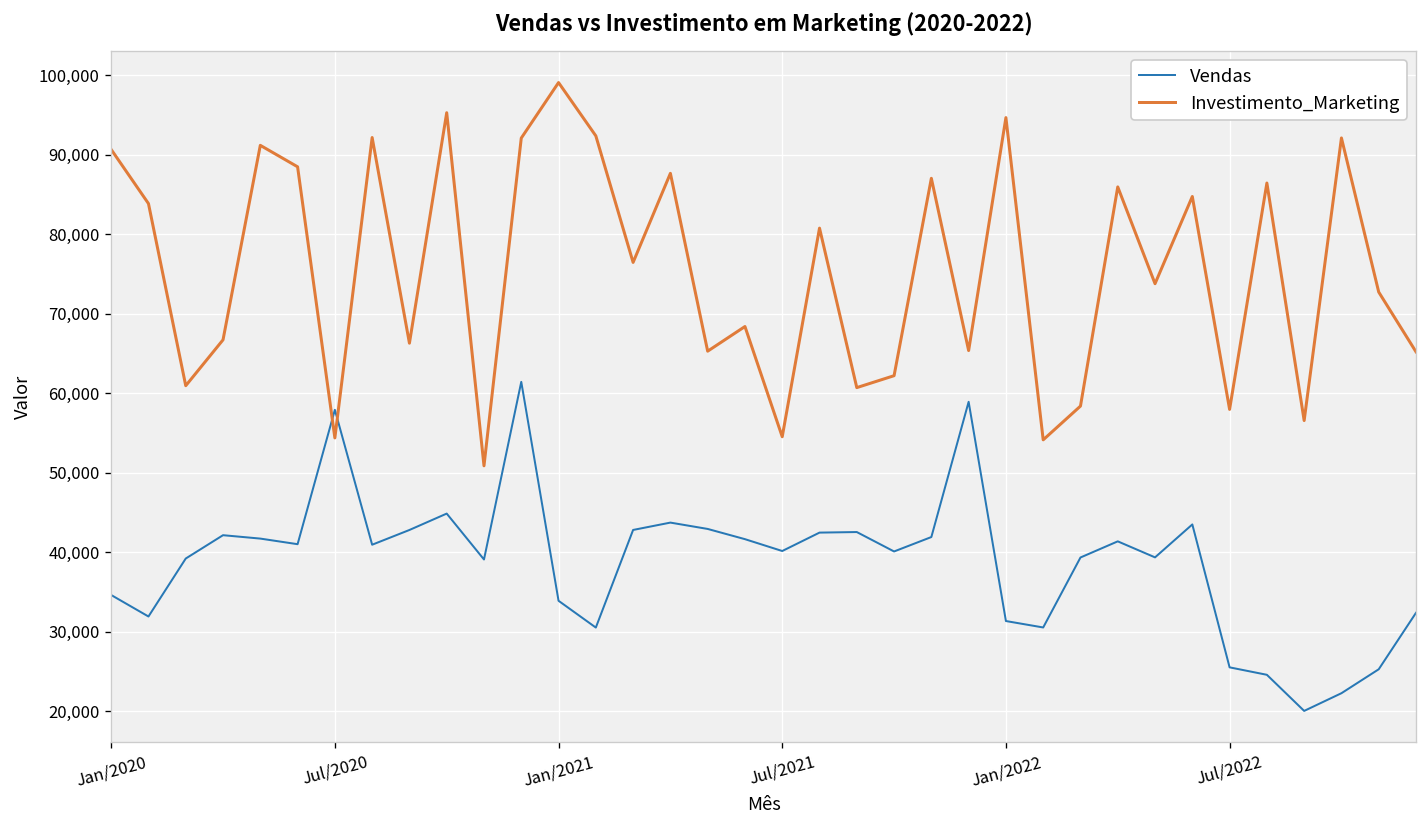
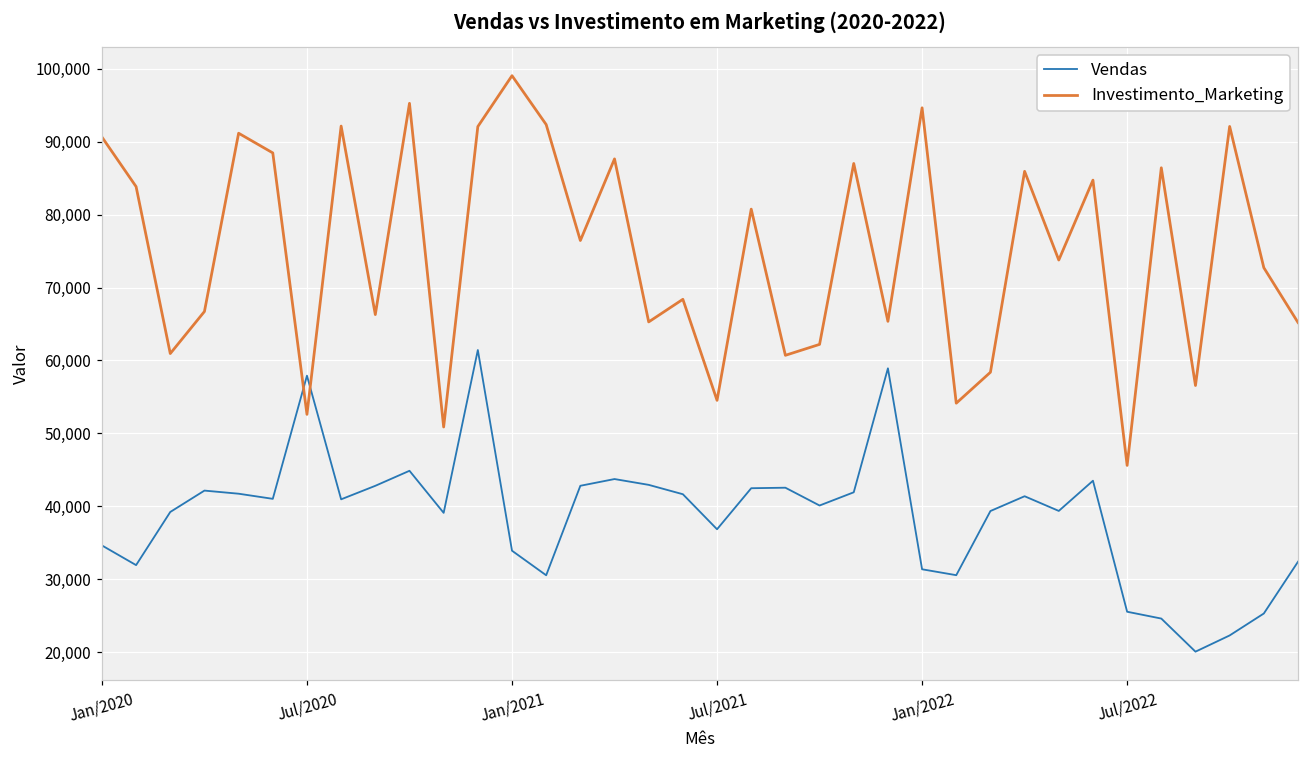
  {
    "Vendas": {
      "Jan/2020": "35,000",
      "Jul/2020": "58,000",
      "Jan/2021": "34,000",
-     "Jul/2021": "40,000",
+     "Jul/2021": "37,000",
      "Jan/2022": "31,000",
      "Jul/2022": "26,000"
    },
    "Investimento_Marketing": {
      "Jan/2020": "91,000",
-     "Jul/2020": "54,000",
+     "Jul/2020": "53,000",
      "Jan/2021": "99,000",
      "Jul/2021": "55,000",
      "Jan/2022": "95,000",
-     "Jul/2022": "58,000"
+     "Jul/2022": "46,000"
    }
  }
